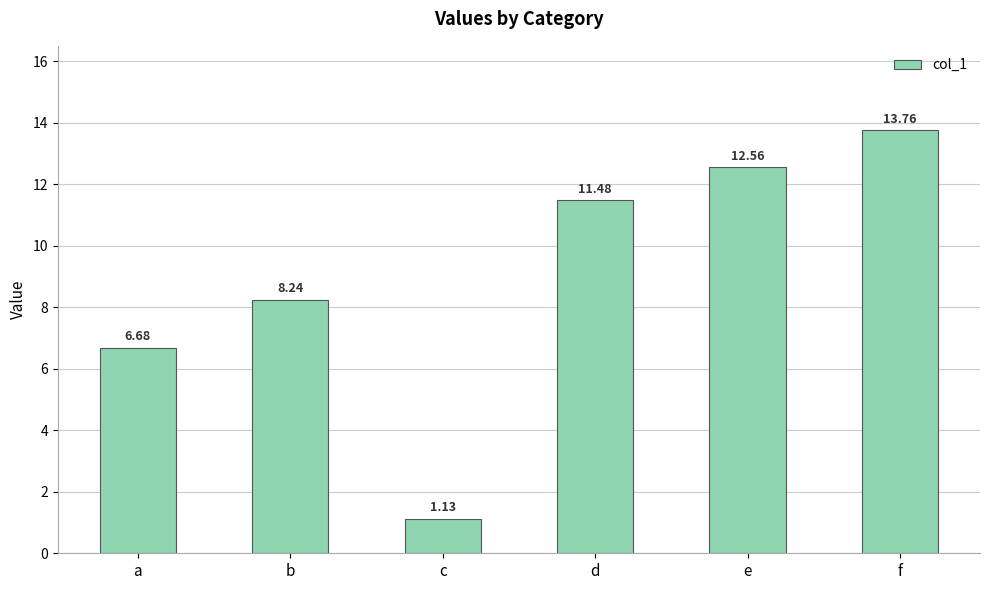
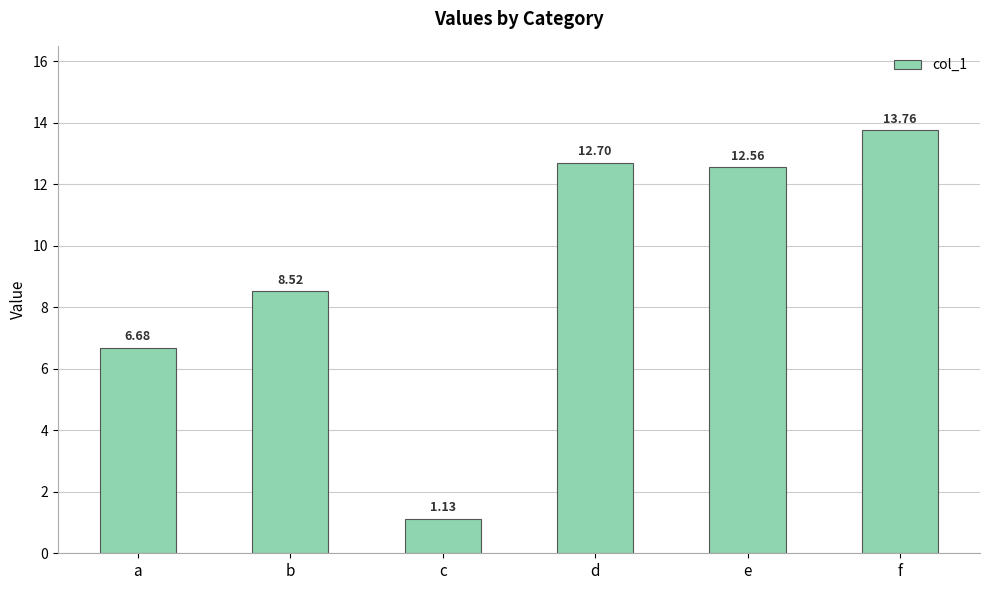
  {
    "a": 6.68,
-   "b": 8.24,
+   "b": 8.52,
    "c": 1.13,
-   "d": 11.48,
+   "d": 12.70,
    "e": 12.56,
    "f": 13.76
  }
